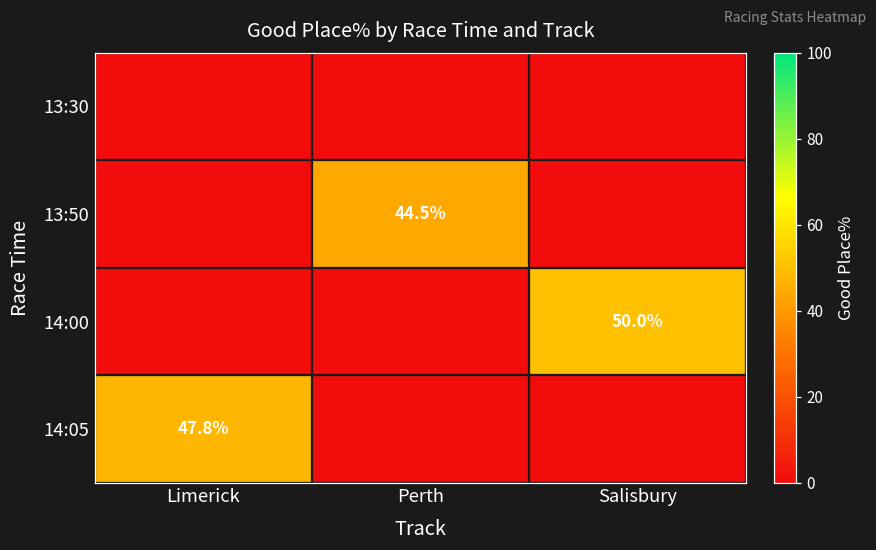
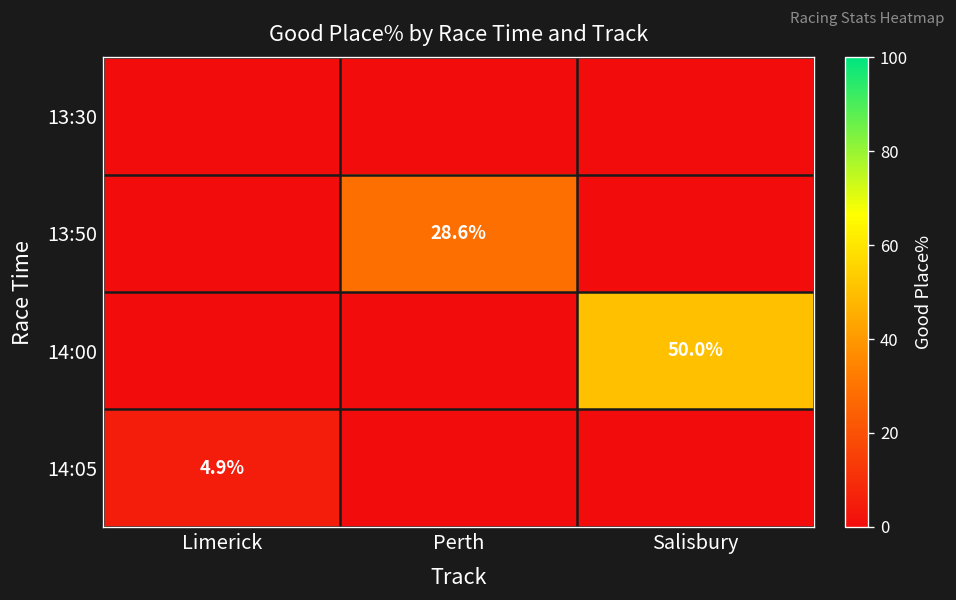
  {
    "13:50": {
-     "Perth": "44.5%"
+     "Perth": "28.6%"
    },
    "14:00": {
      "Salisbury": "50.0%"
    },
    "14:05": {
-     "Limerick": "47.8%"
+     "Limerick": "4.9%"
    }
  }
